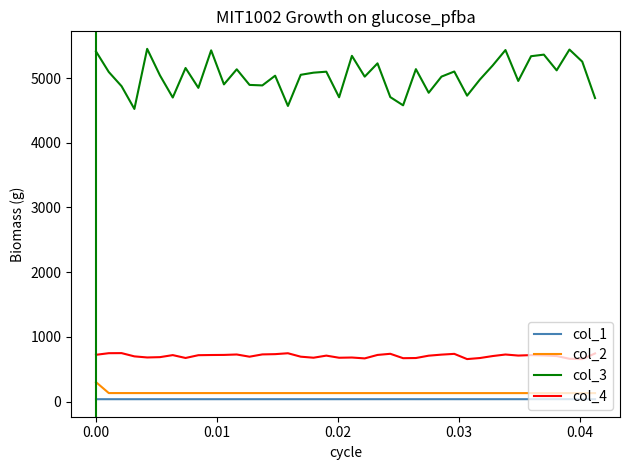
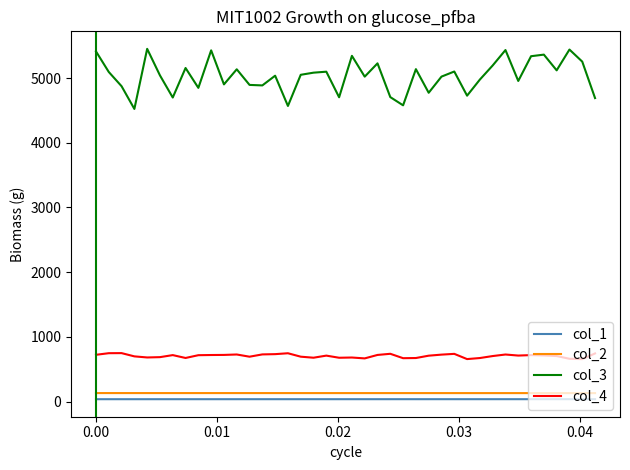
  {
    "col_1": {
      "0.00": 0
    },
    "col_2": {
-     "0.00": 300
+     "0.00": 100
    },
    "col_3": {
      "0.00": 5400
    },
    "col_4": {
      "0.00": 700
    }
  }
